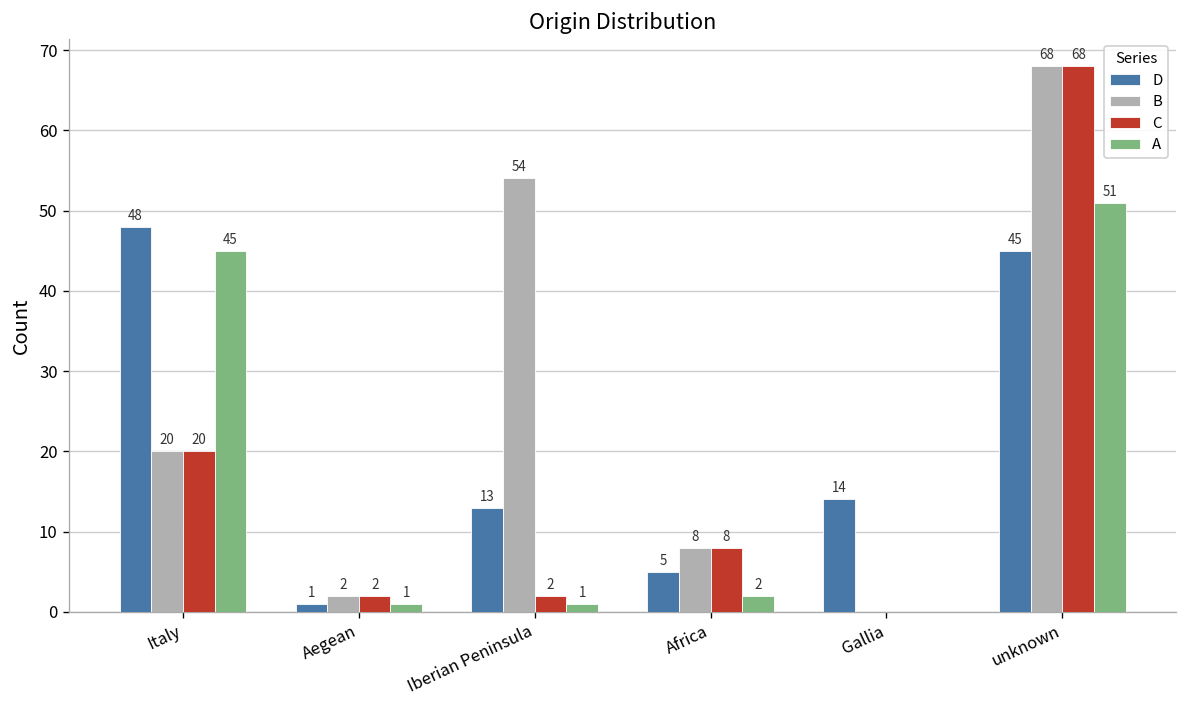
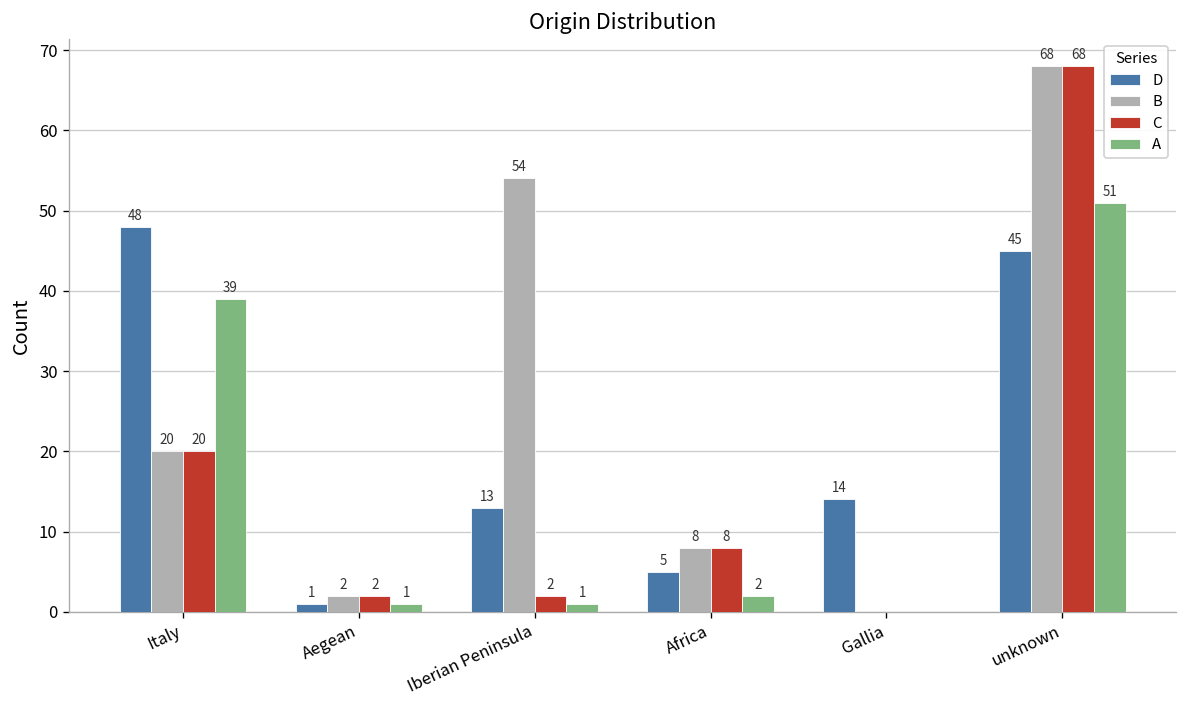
  {
    "D": {
      "Italy": 48,
      "Aegean": 1,
      "Iberian Peninsula": 13,
      "Africa": 5,
      "Gallia": 14,
      "unknown": 45
    },
    "B": {
      "Italy": 20,
      "Aegean": 2,
      "Iberian Peninsula": 54,
      "Africa": 8,
      "unknown": 68
    },
    "C": {
      "Italy": 20,
      "Aegean": 2,
      "Iberian Peninsula": 2,
      "Africa": 8,
      "unknown": 68
    },
    "A": {
-     "Italy": 45,
+     "Italy": 39,
      "Aegean": 1,
      "Iberian Peninsula": 1,
      "Africa": 2,
      "unknown": 51
    }
  }
